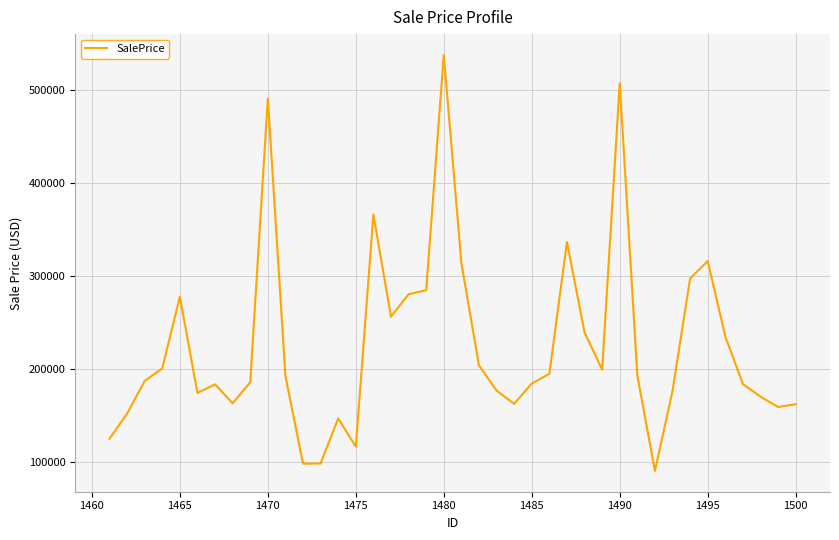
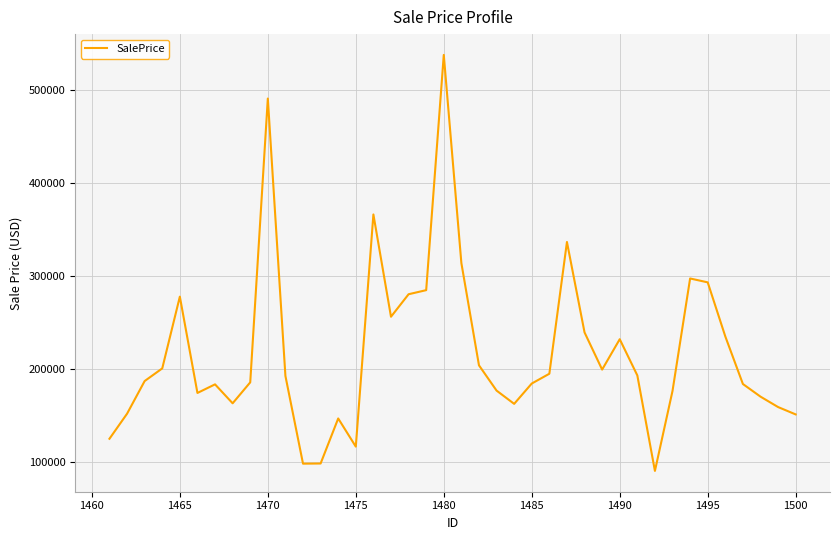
  {
    "1465": 280000,
    "1470": 490000,
    "1475": 120000,
    "1480": 540000,
    "1485": 180000,
-   "1490": 510000,
-   "1495": 320000,
-   "1500": 160000
+   "1490": 230000,
+   "1495": 290000,
+   "1500": 150000
  }
